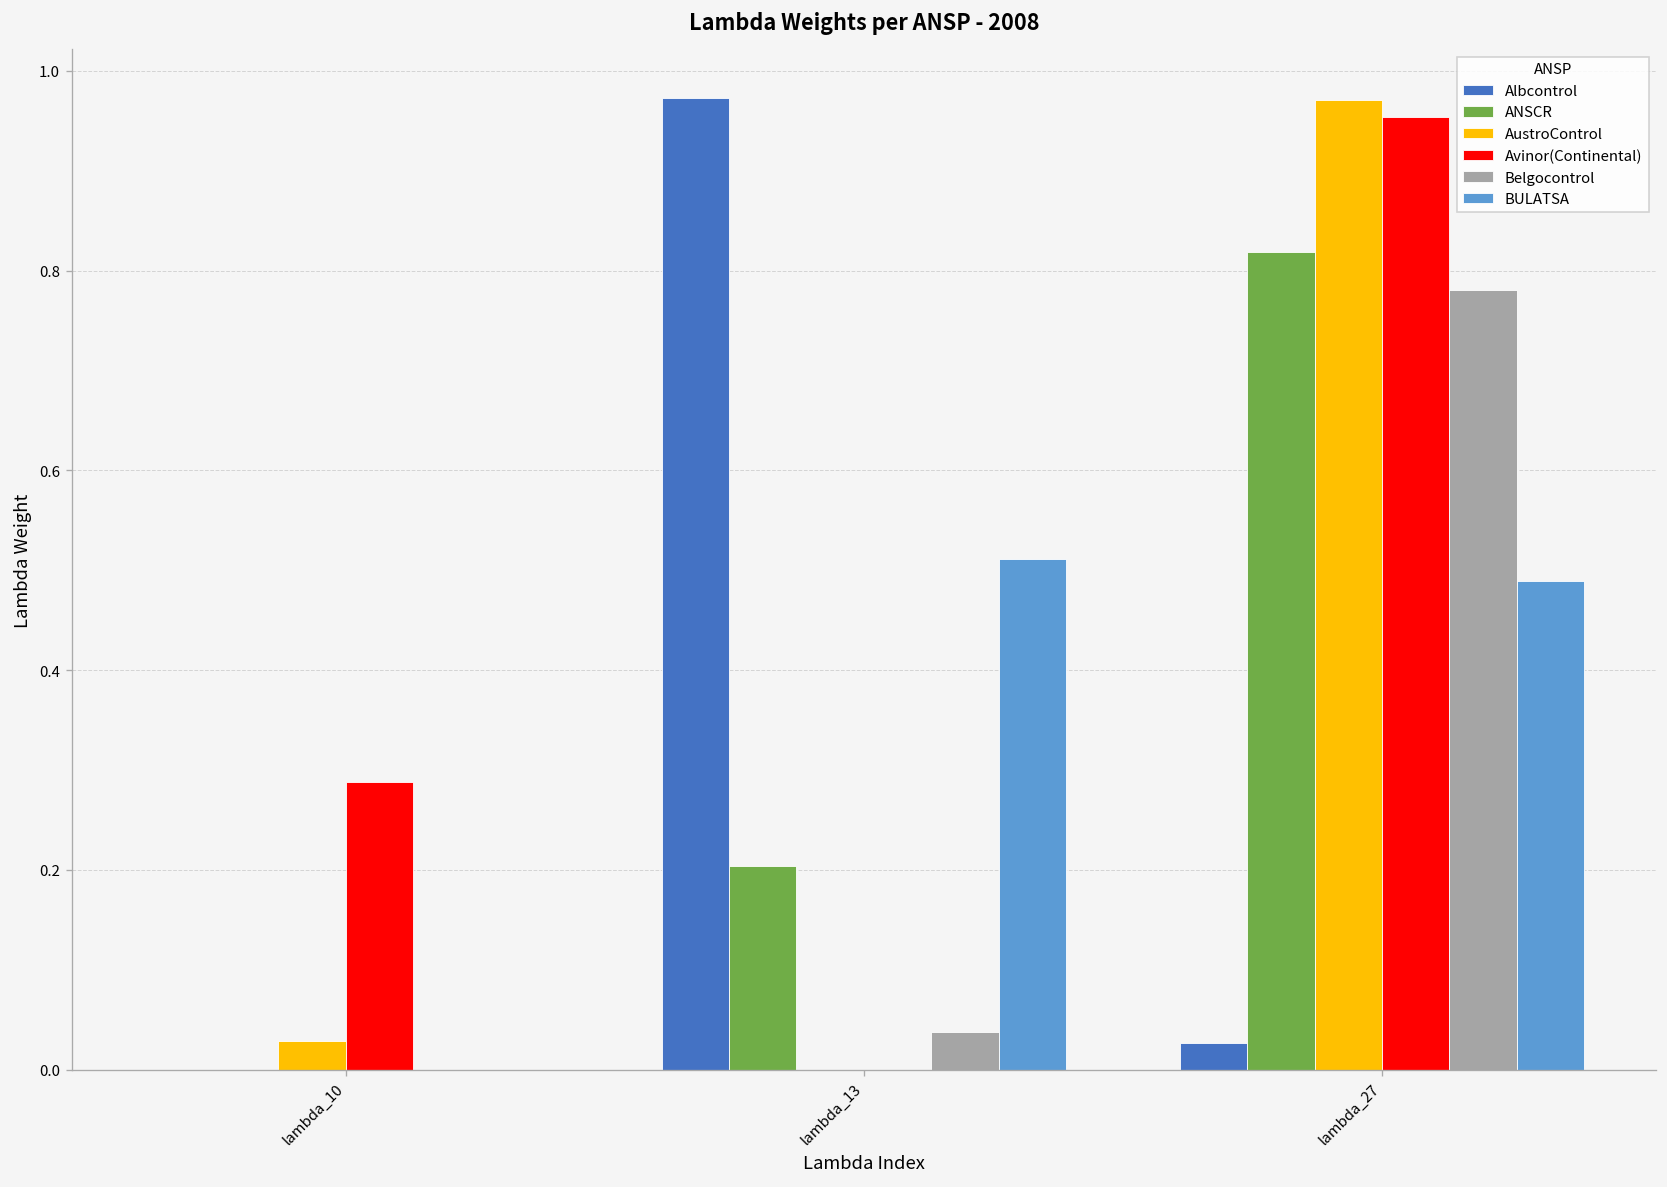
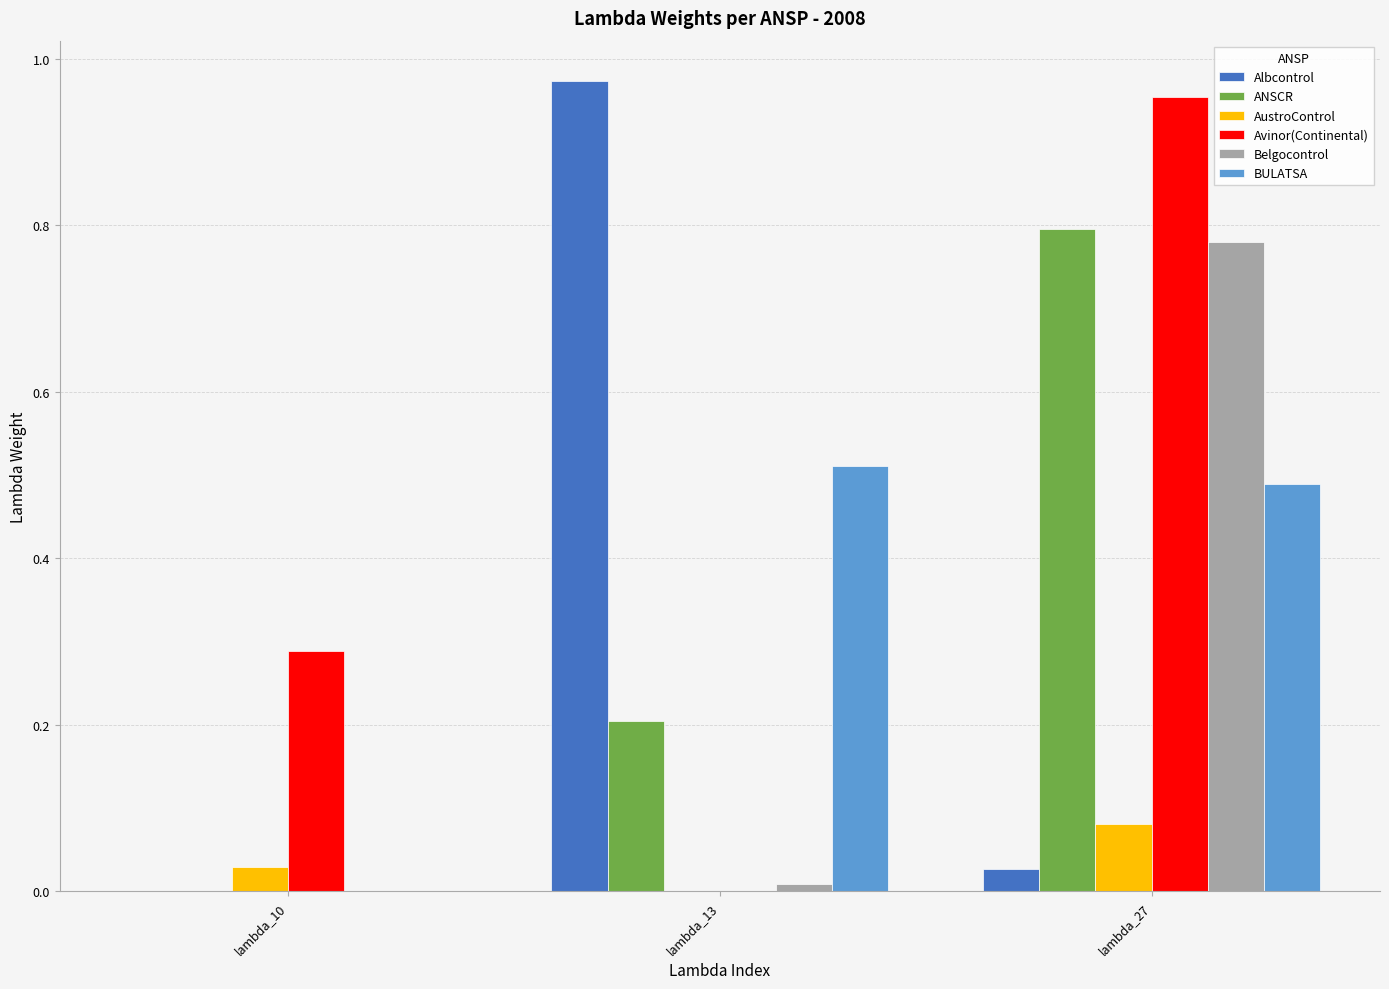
  {
    "ANSCR": {
      "lambda_10": 0.00,
      "lambda_13": 0.20,
-     "lambda_27": 0.82
+     "lambda_27": 0.80
    },
    "AustroControl": {
      "lambda_10": 0.03,
      "lambda_13": 0.00,
-     "lambda_27": 0.97
+     "lambda_27": 0.08
    },
    "Avinor(Continental)": {
      "lambda_10": 0.29,
      "lambda_13": 0.00,
      "lambda_27": 0.95
    },
    "Belgocontrol": {
      "lambda_10": 0.00,
-     "lambda_13": 0.04,
+     "lambda_13": 0.01,
      "lambda_27": 0.78
    }
  }
